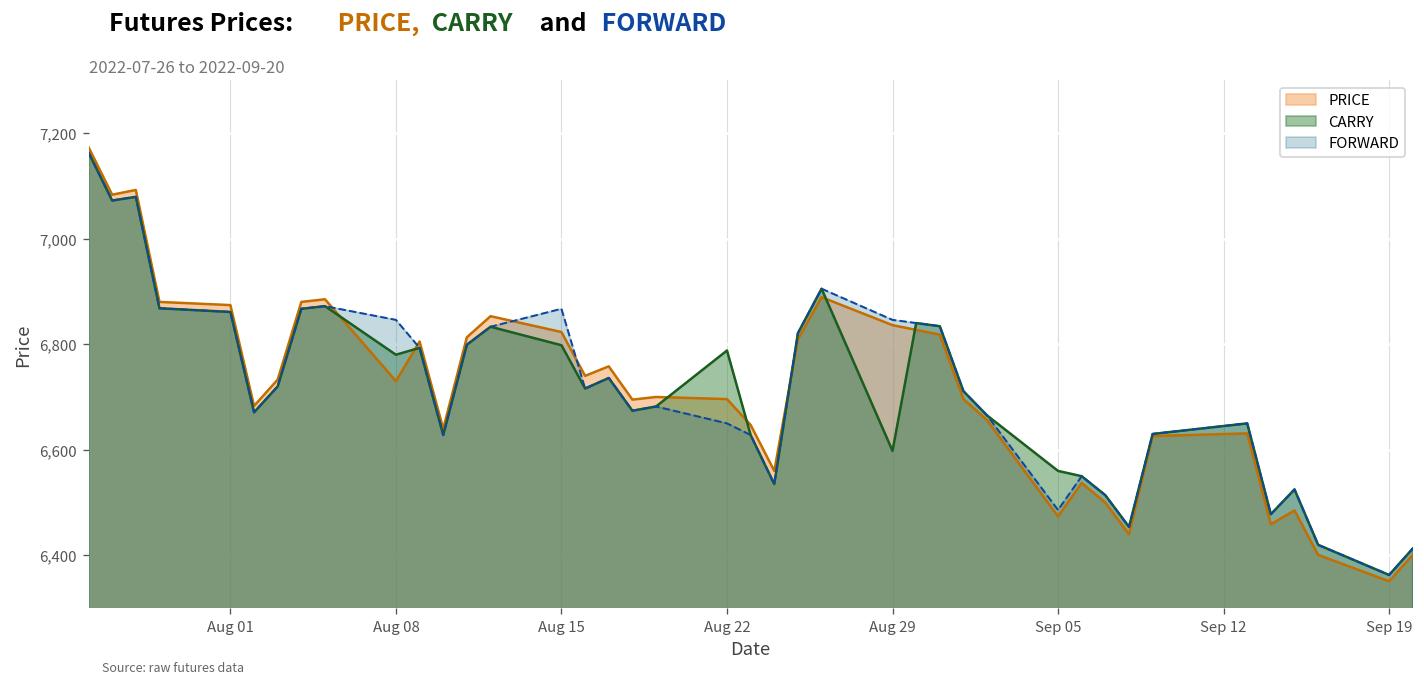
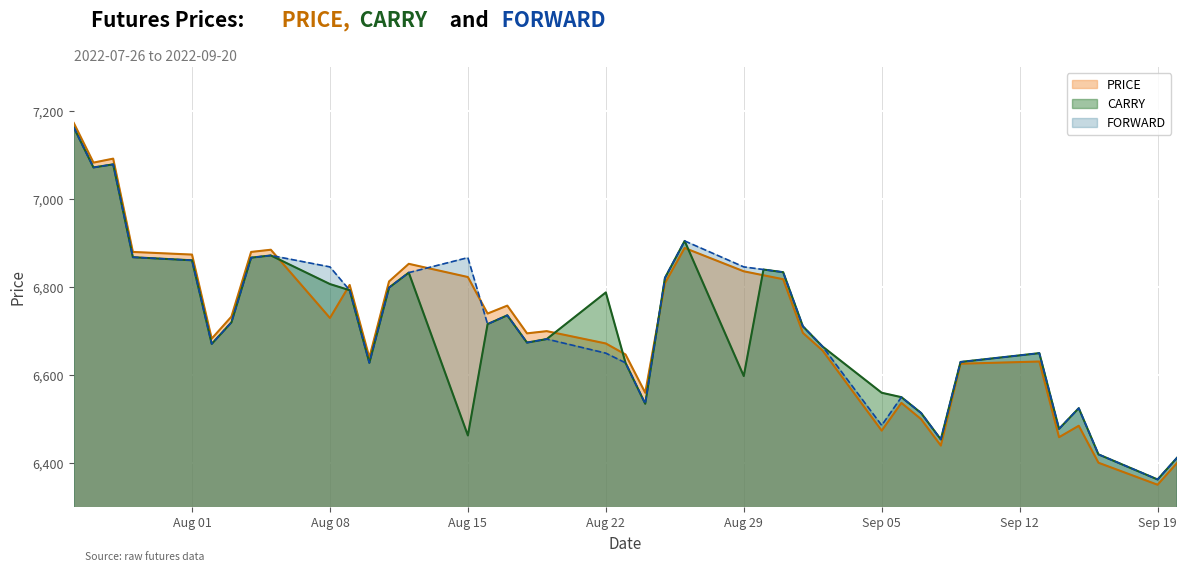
  {
    "PRICE": {
      "Aug 01": "6,870",
      "Aug 08": "6,730",
      "Aug 15": "6,820",
-     "Aug 22": "6,700",
+     "Aug 22": "6,670",
      "Aug 29": "6,840",
      "Sep 05": "6,470",
      "Sep 19": "6,350"
    },
    "CARRY": {
-     "Aug 08": "6,780",
-     "Aug 15": "6,800",
+     "Aug 08": "6,810",
+     "Aug 15": "6,460",
      "Aug 22": "6,790",
      "Aug 29": "6,600",
      "Sep 05": "6,560"
    },
    "FORWARD": {
      "Aug 08": "6,850",
      "Aug 15": "6,870",
      "Aug 22": "6,650",
      "Aug 29": "6,850",
      "Sep 05": "6,490"
    }
  }
